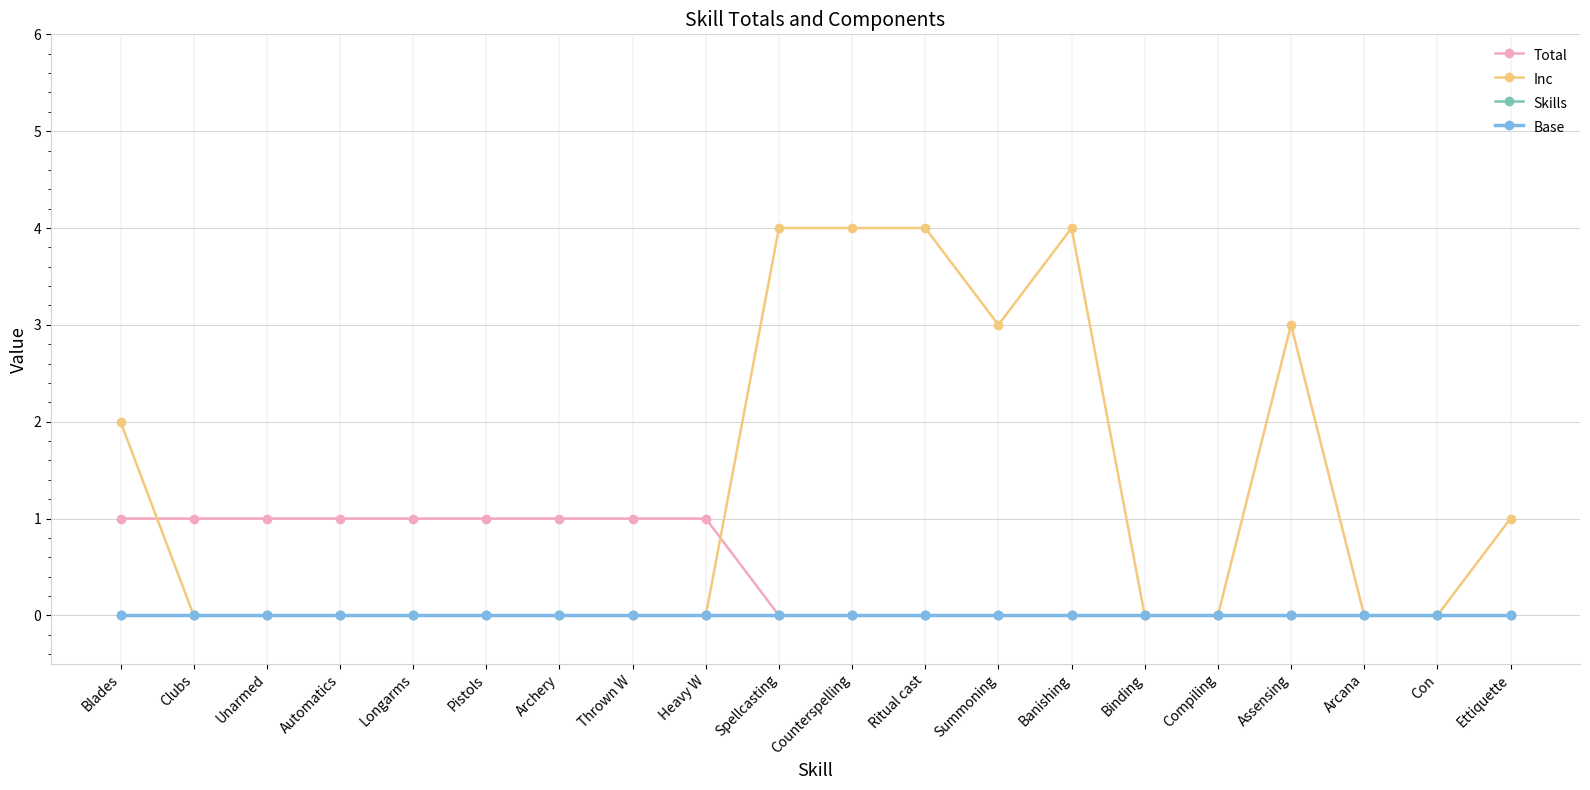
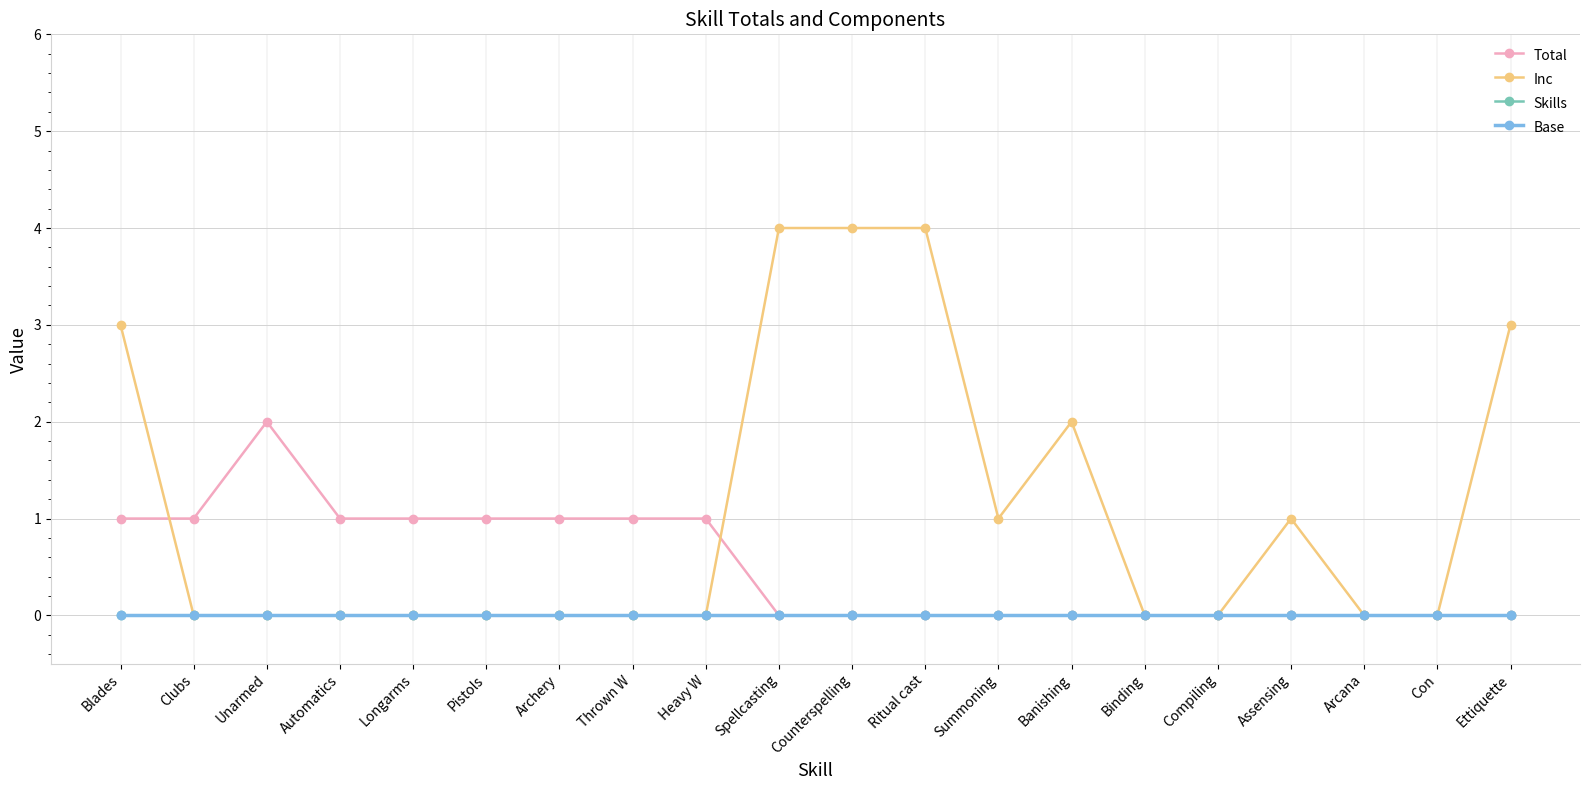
  {
    "Total": {
      "Blades": 1,
      "Clubs": 1,
-     "Unarmed": 1,
+     "Unarmed": 2,
      "Automatics": 1,
      "Longarms": 1,
      "Pistols": 1,
      "Archery": 1,
      "Thrown W": 1,
      "Heavy W": 1
    },
    "Inc": {
-     "Blades": 2,
+     "Blades": 3,
      "Spellcasting": 4,
      "Counterspelling": 4,
      "Ritual cast": 4,
-     "Summoning": 3,
-     "Banishing": 4,
-     "Assensing": 3,
-     "Ettiquette": 1
+     "Summoning": 1,
+     "Banishing": 2,
+     "Assensing": 1,
+     "Ettiquette": 3
    },
    "Base": {
      "Blades": 0
    }
  }
